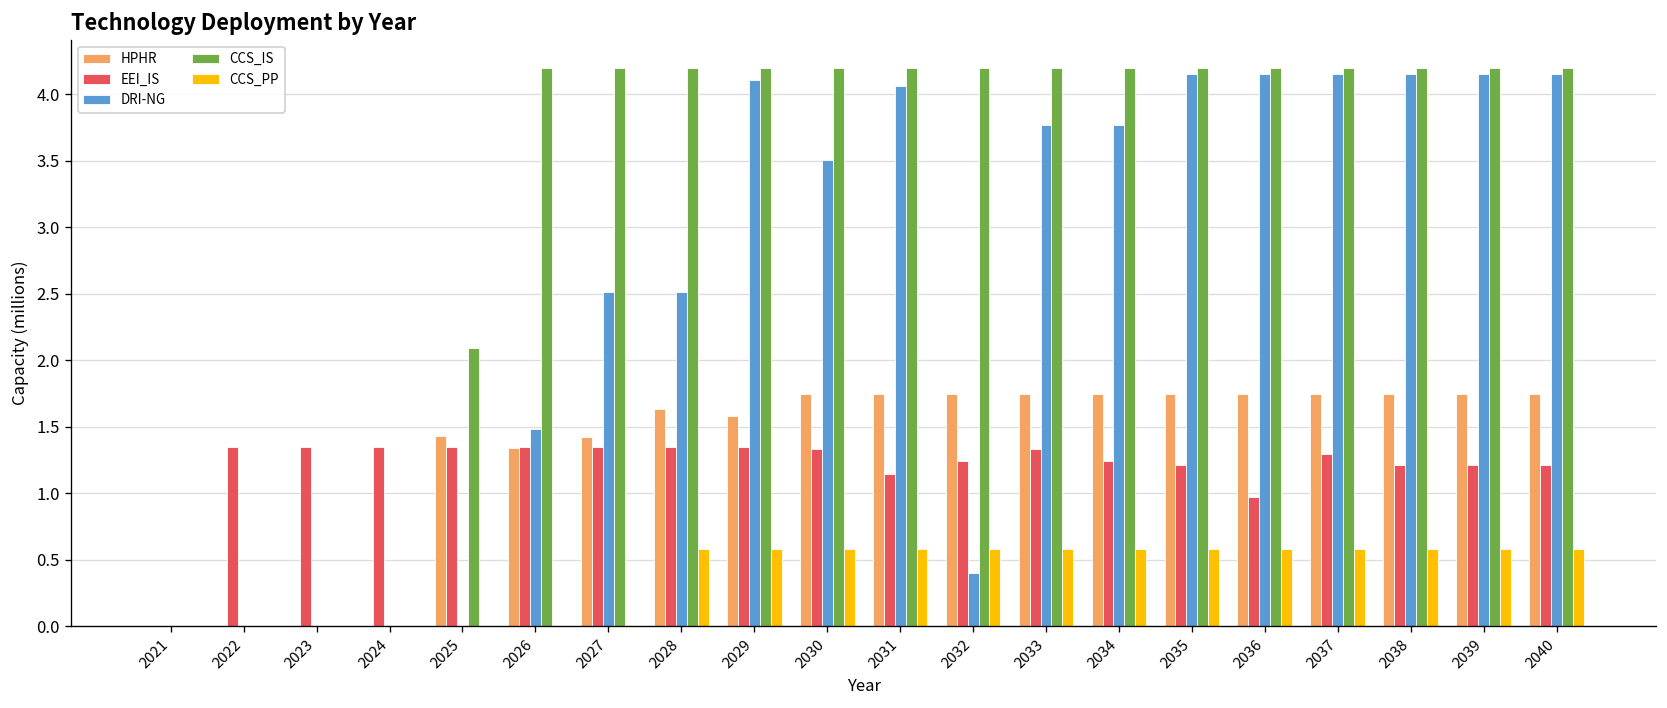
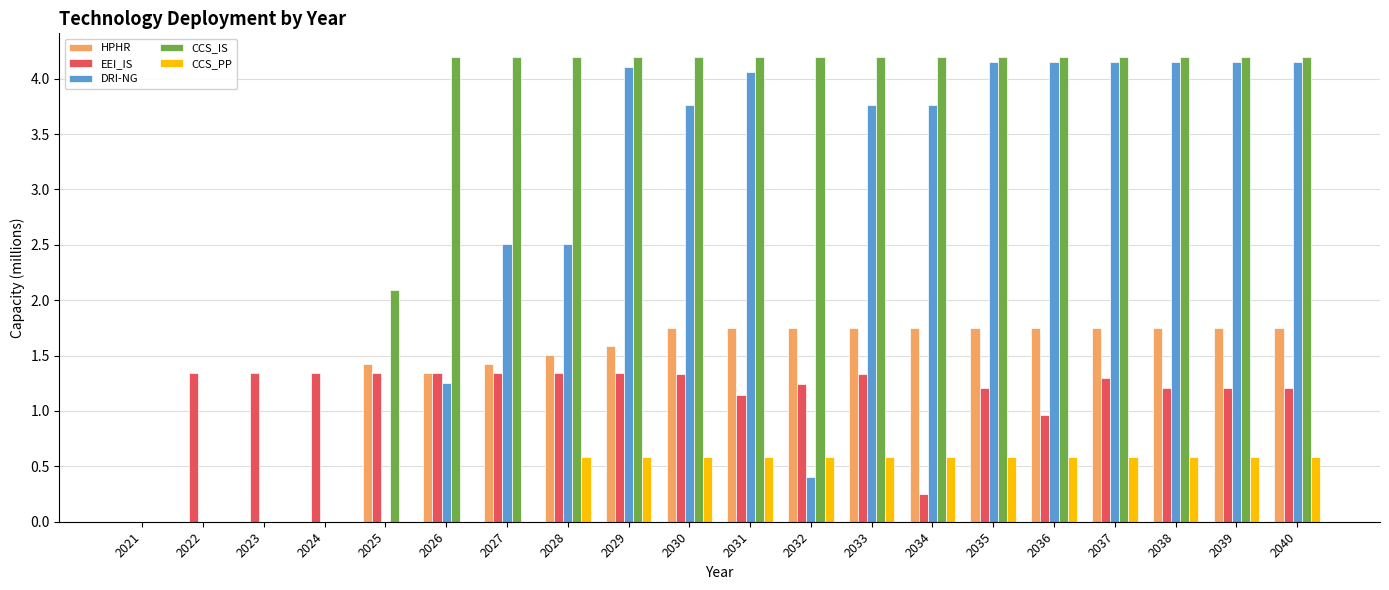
  {
    "HPHR": {
      "2021": 0.00,
      "2022": 0.00,
      "2023": 0.00,
      "2024": 0.00,
      "2025": 1.43,
      "2026": 1.34,
      "2027": 1.42,
-     "2028": 1.63,
+     "2028": 1.50,
      "2029": 1.58,
      "2030": 1.75,
      "2031": 1.75,
      "2032": 1.75,
      "2033": 1.75,
      "2034": 1.75,
      "2035": 1.75,
      "2036": 1.75,
      "2037": 1.75,
      "2038": 1.75,
      "2039": 1.75,
      "2040": 1.75
    },
    "EEI_IS": {
      "2021": 0.00,
      "2022": 1.35,
      "2023": 1.35,
      "2024": 1.35,
      "2025": 1.35,
      "2026": 1.35,
      "2027": 1.35,
      "2028": 1.35,
      "2029": 1.35,
      "2030": 1.34,
      "2031": 1.15,
      "2032": 1.24,
      "2033": 1.33,
-     "2034": 1.24,
+     "2034": 0.25,
      "2035": 1.21,
      "2036": 0.97,
      "2037": 1.29,
      "2038": 1.21,
      "2039": 1.21,
      "2040": 1.21
    },
    "DRI-NG": {
      "2021": 0.00,
      "2022": 0.00,
      "2023": 0.00,
      "2024": 0.00,
      "2025": 0.00,
-     "2026": 1.48,
+     "2026": 1.26,
      "2027": 2.51,
      "2028": 2.51,
      "2029": 4.11,
-     "2030": 3.51,
+     "2030": 3.77,
      "2031": 4.06,
      "2032": 0.40,
      "2033": 3.77,
      "2034": 3.77,
      "2035": 4.15,
      "2036": 4.15,
      "2037": 4.15,
      "2038": 4.15,
      "2039": 4.15,
      "2040": 4.15
    },
    "CCS_IS": {
      "2021": 0.00,
      "2022": 0.00,
      "2023": 0.00,
      "2024": 0.00,
      "2025": 2.09,
      "2026": 4.20,
      "2027": 4.20,
      "2028": 4.20,
      "2029": 4.20,
      "2030": 4.20,
      "2031": 4.20,
      "2032": 4.20,
      "2033": 4.20,
      "2034": 4.20,
      "2035": 4.20,
      "2036": 4.20,
      "2037": 4.20,
      "2038": 4.20,
      "2039": 4.20,
      "2040": 4.20
    },
    "CCS_PP": {
      "2021": 0.00,
      "2022": 0.00,
      "2023": 0.00,
      "2024": 0.00,
      "2025": 0.00,
      "2026": 0.00,
      "2027": 0.00,
      "2028": 0.58,
      "2029": 0.58,
      "2030": 0.58,
      "2031": 0.58,
      "2032": 0.58,
      "2033": 0.58,
      "2034": 0.58,
      "2035": 0.58,
      "2036": 0.58,
      "2037": 0.58,
      "2038": 0.58,
      "2039": 0.58,
      "2040": 0.58
    }
  }
